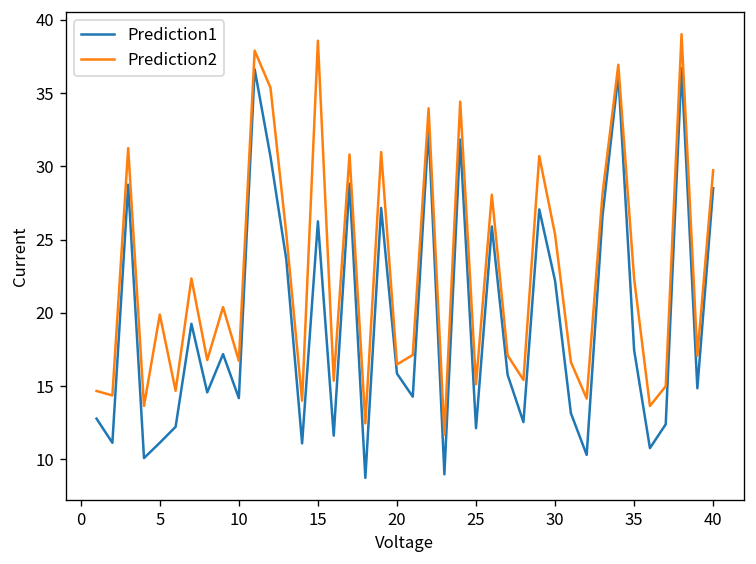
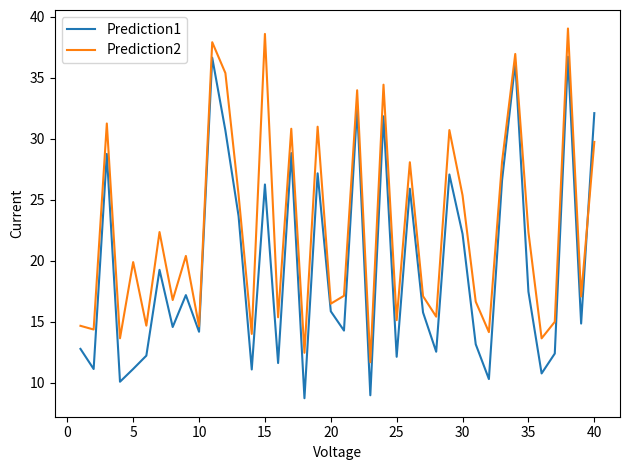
  {
    "Prediction1": {
      "5": 11.1,
      "10": 14.2,
      "15": 26.2,
      "20": 15.9,
      "25": 12.1,
      "30": 22.2,
      "35": 17.5,
-     "40": 28.5
+     "40": 32.1
    },
    "Prediction2": {
      "5": 19.9,
-     "10": 16.7,
+     "10": 14.6,
      "15": 38.6,
      "20": 16.5,
      "25": 15.1,
      "30": 25.4,
      "35": 22.3,
      "40": 29.7
    }
  }
